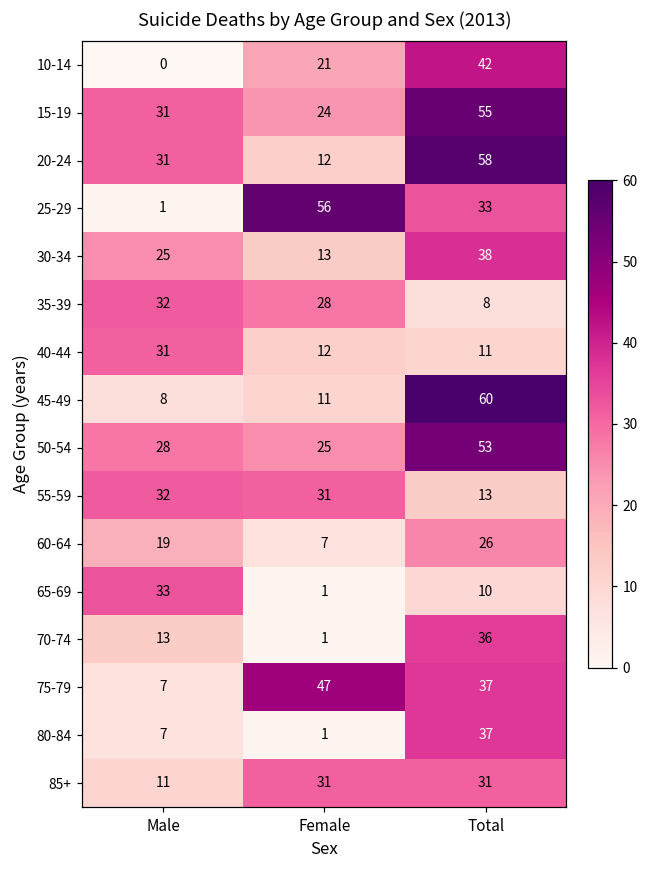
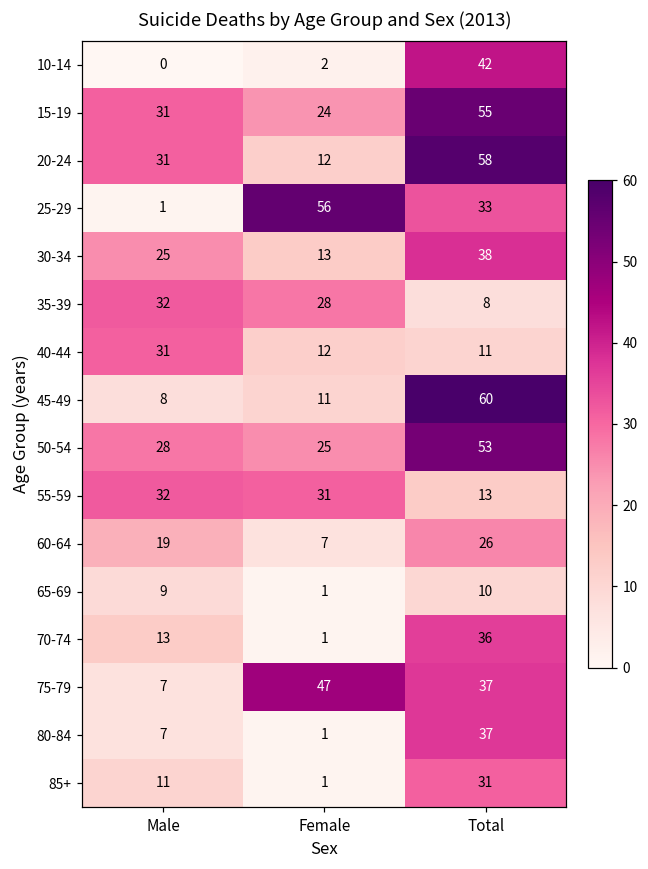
  {
    "10-14": {
      "Male": 0,
-     "Female": 21,
+     "Female": 2,
      "Total": 42
    },
    "15-19": {
      "Male": 31,
      "Female": 24,
      "Total": 55
    },
    "20-24": {
      "Male": 31,
      "Female": 12,
      "Total": 58
    },
    "25-29": {
      "Male": 1,
      "Female": 56,
      "Total": 33
    },
    "30-34": {
      "Male": 25,
      "Female": 13,
      "Total": 38
    },
    "35-39": {
      "Male": 32,
      "Female": 28,
      "Total": 8
    },
    "40-44": {
      "Male": 31,
      "Female": 12,
      "Total": 11
    },
    "45-49": {
      "Male": 8,
      "Female": 11,
      "Total": 60
    },
    "50-54": {
      "Male": 28,
      "Female": 25,
      "Total": 53
    },
    "55-59": {
      "Male": 32,
      "Female": 31,
      "Total": 13
    },
    "60-64": {
      "Male": 19,
      "Female": 7,
      "Total": 26
    },
    "65-69": {
-     "Male": 33,
+     "Male": 9,
      "Female": 1,
      "Total": 10
    },
    "70-74": {
      "Male": 13,
      "Female": 1,
      "Total": 36
    },
    "75-79": {
      "Male": 7,
      "Female": 47,
      "Total": 37
    },
    "80-84": {
      "Male": 7,
      "Female": 1,
      "Total": 37
    },
    "85+": {
      "Male": 11,
-     "Female": 31,
+     "Female": 1,
      "Total": 31
    }
  }
